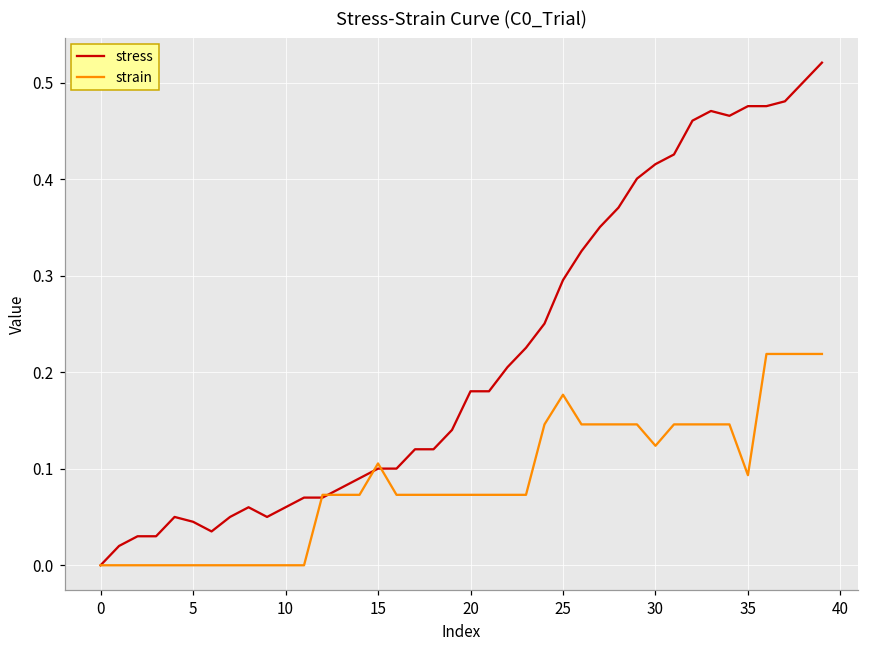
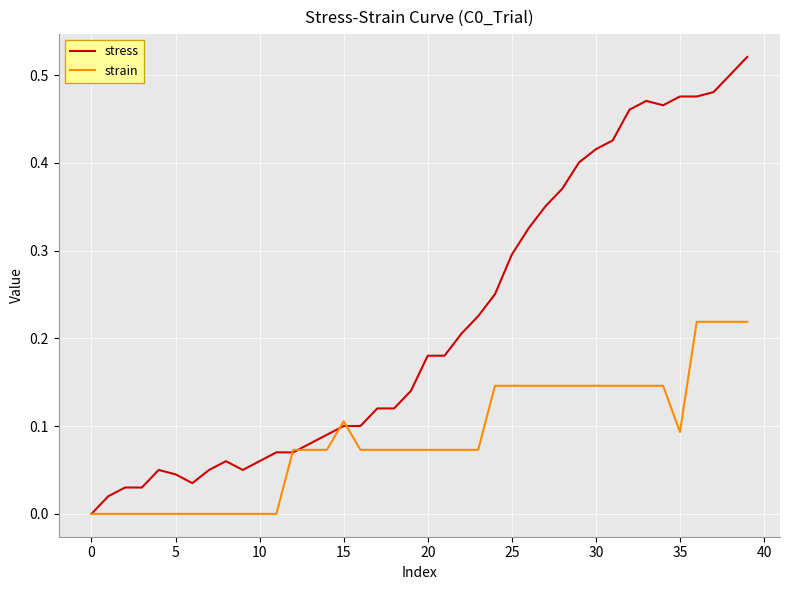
  {
    "stress": {
      "5": 0.05,
      "10": 0.06,
      "15": 0.10,
      "20": 0.18,
      "25": 0.30,
      "30": 0.42,
      "35": 0.48
    },
    "strain": {
      "5": 0.00,
      "10": 0.00,
      "15": 0.11,
      "20": 0.07,
-     "25": 0.18,
-     "30": 0.12,
+     "25": 0.15,
+     "30": 0.15,
      "35": 0.09
    }
  }
